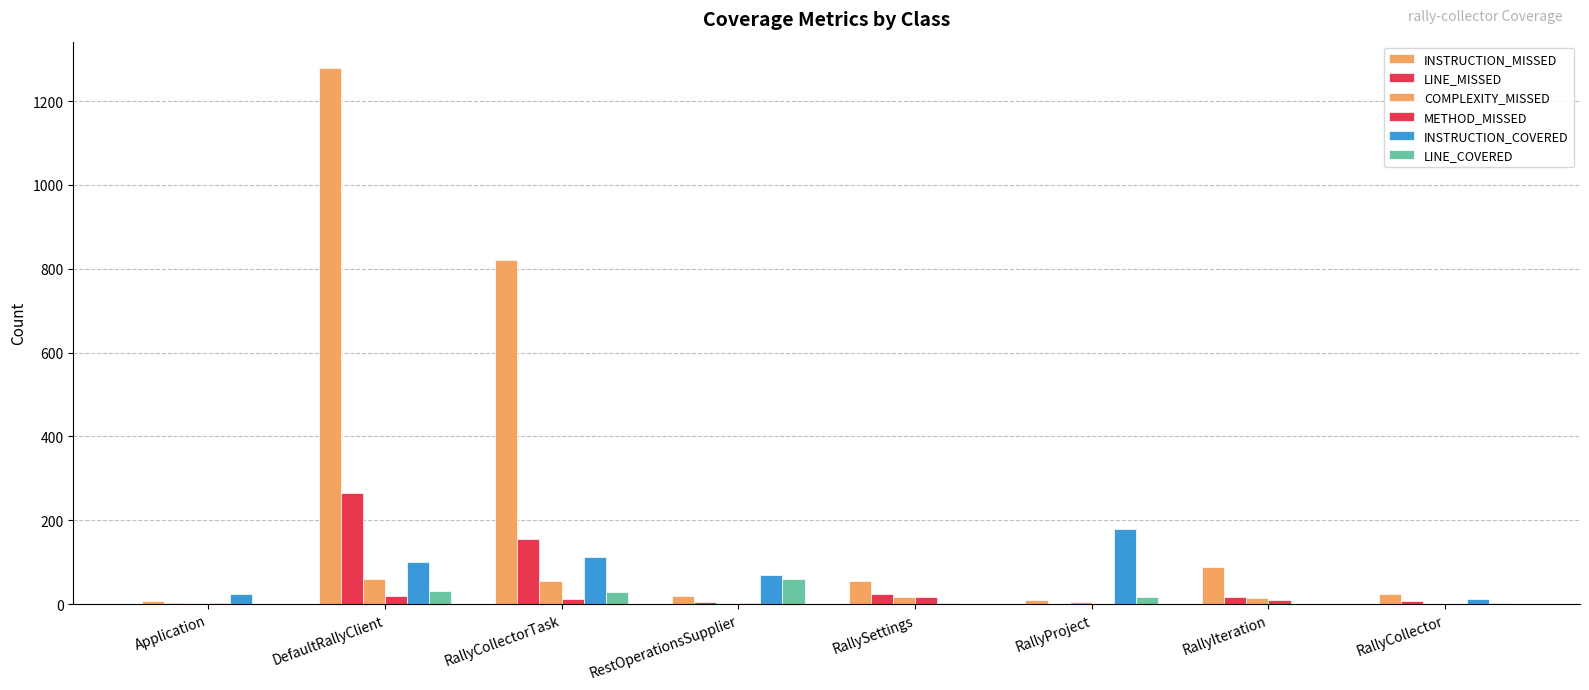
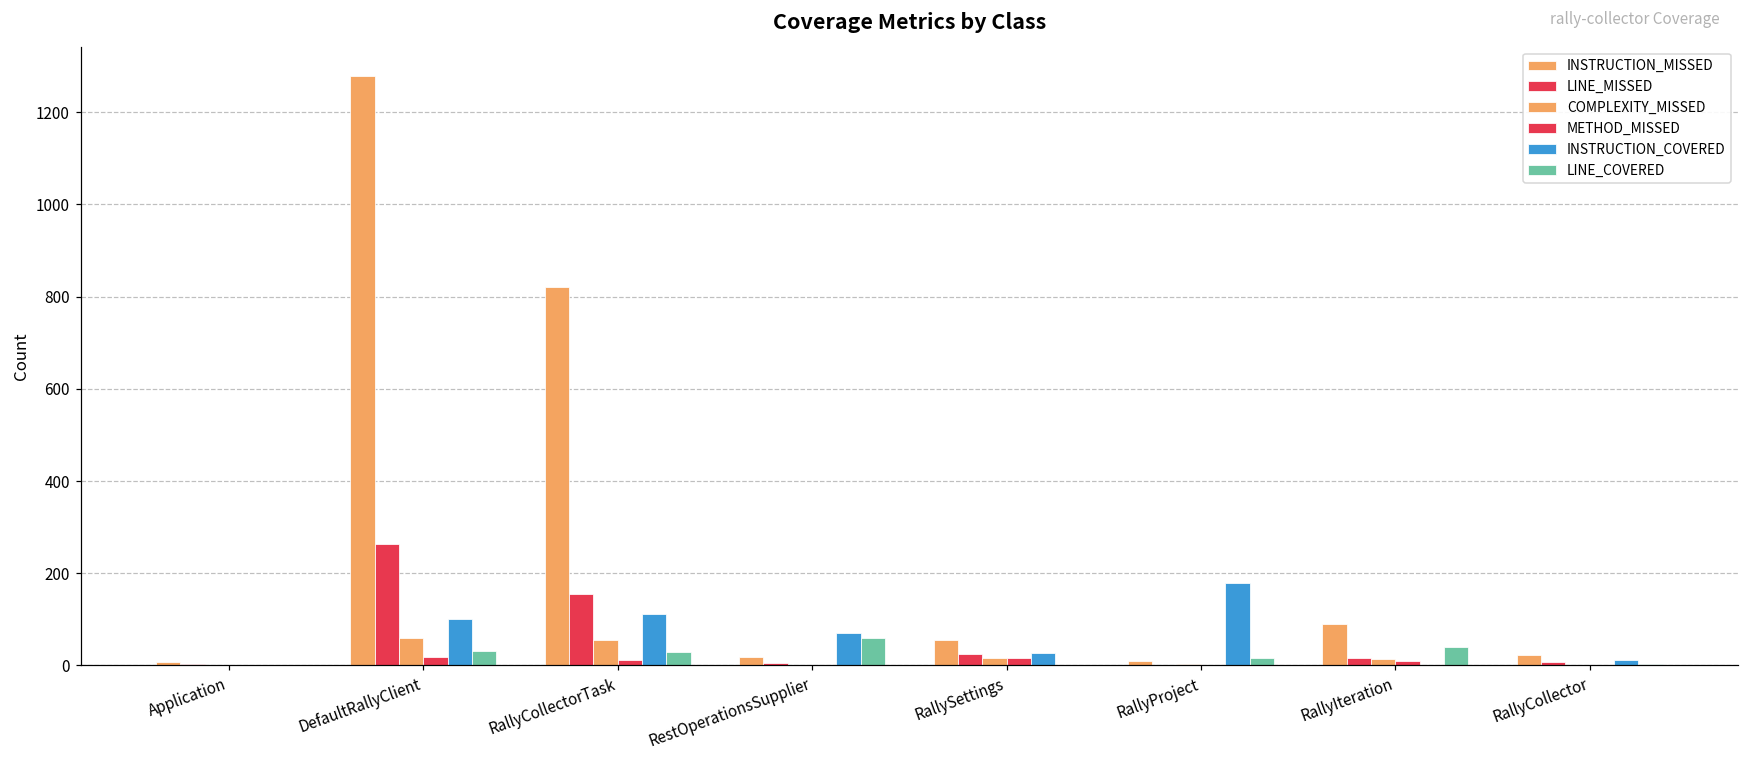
  {
    "INSTRUCTION_COVERED": {
-     "Application": 20,
+     "Application": 0,
      "DefaultRallyClient": 100,
      "RallyCollectorTask": 110,
      "RestOperationsSupplier": 70,
-     "RallySettings": 0,
+     "RallySettings": 30,
      "RallyProject": 180,
      "RallyIteration": 0,
      "RallyCollector": 10
    },
    "LINE_COVERED": {
      "Application": 0,
      "DefaultRallyClient": 30,
      "RallyCollectorTask": 30,
      "RestOperationsSupplier": 60,
      "RallyProject": 20,
-     "RallyIteration": 0
+     "RallyIteration": 40
    }
  }
